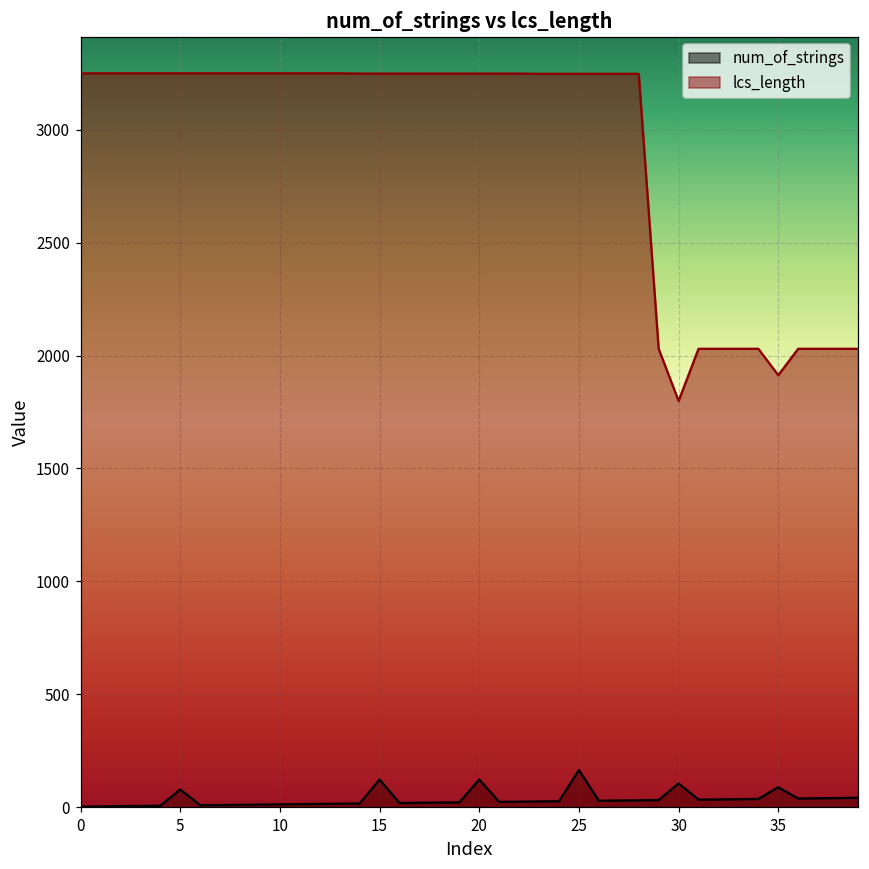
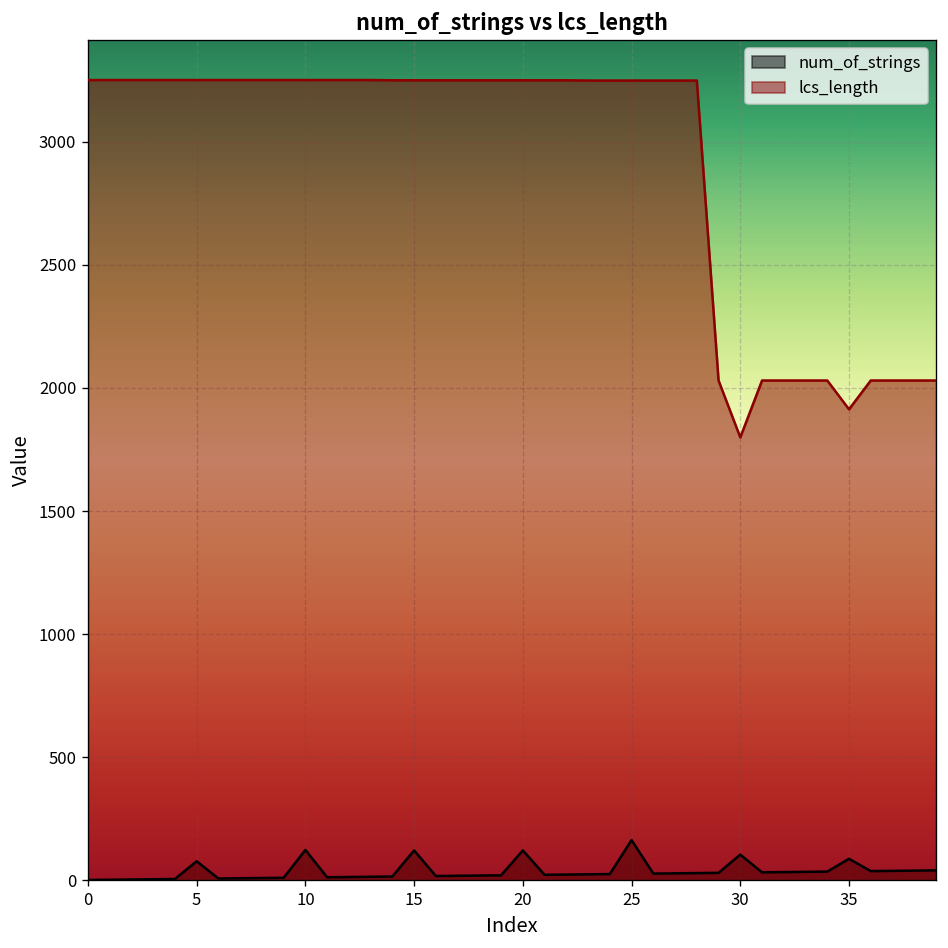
  {
    "num_of_strings": {
      "0": 0,
      "5": 80,
-     "10": 10,
+     "10": 120,
      "15": 120,
      "20": 120,
      "25": 160,
      "30": 110,
      "35": 90
    },
    "lcs_length": {
      "0": 3250,
      "5": 3250,
      "10": 3250,
      "15": 3250,
      "20": 3250,
      "25": 3250,
      "30": 1800,
      "35": 1910
    }
  }
